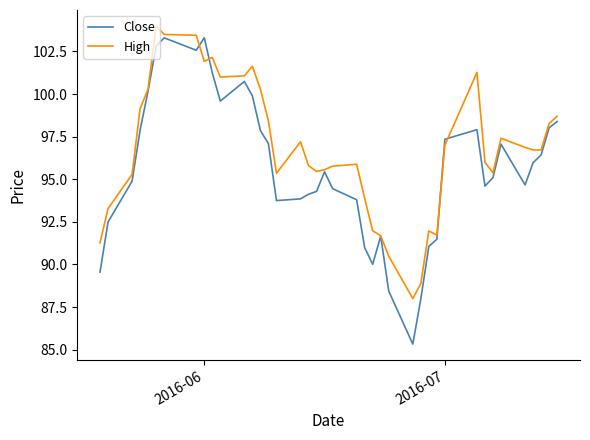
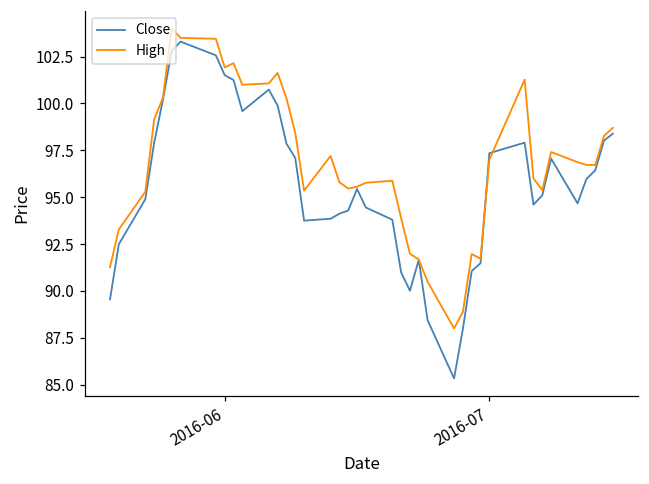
  {
    "Close": {
-     "2016-06": 103.3,
+     "2016-06": 101.5,
      "2016-07": 97.3
    },
    "High": {
      "2016-06": 101.9,
      "2016-07": 97.0
    }
  }
